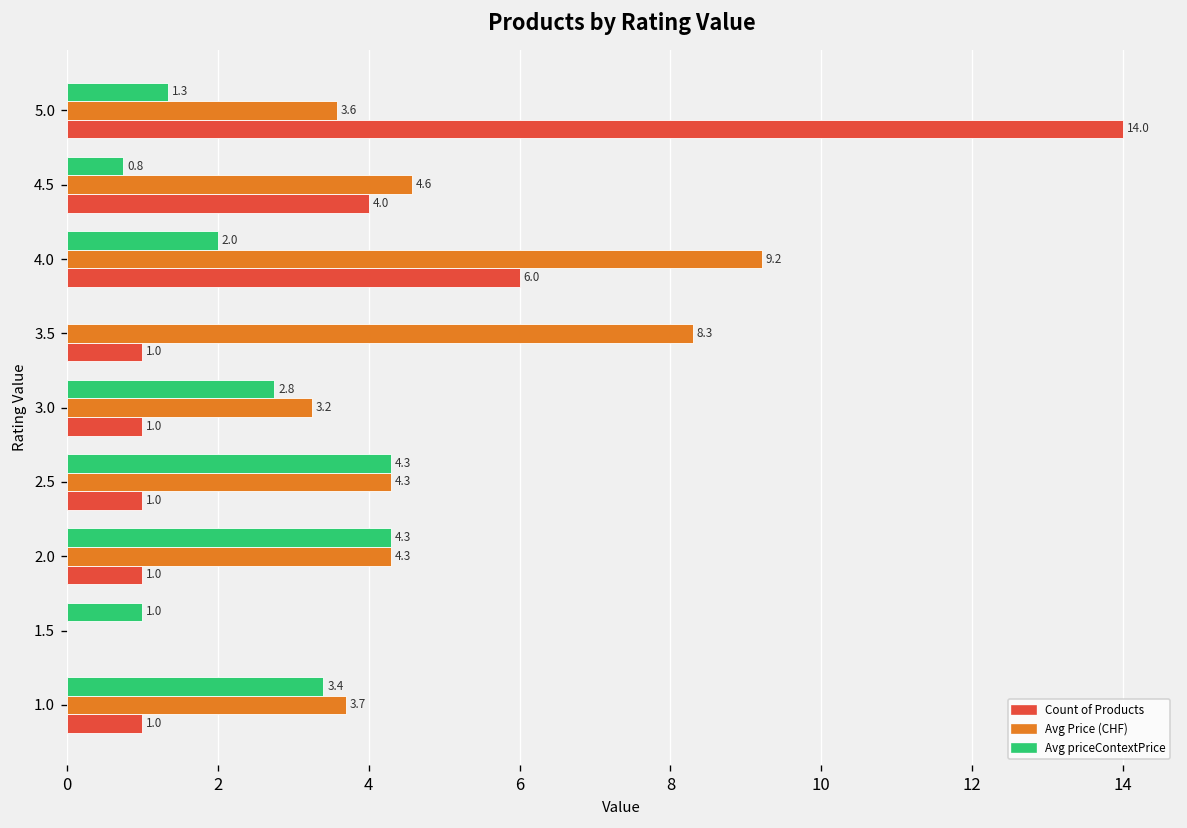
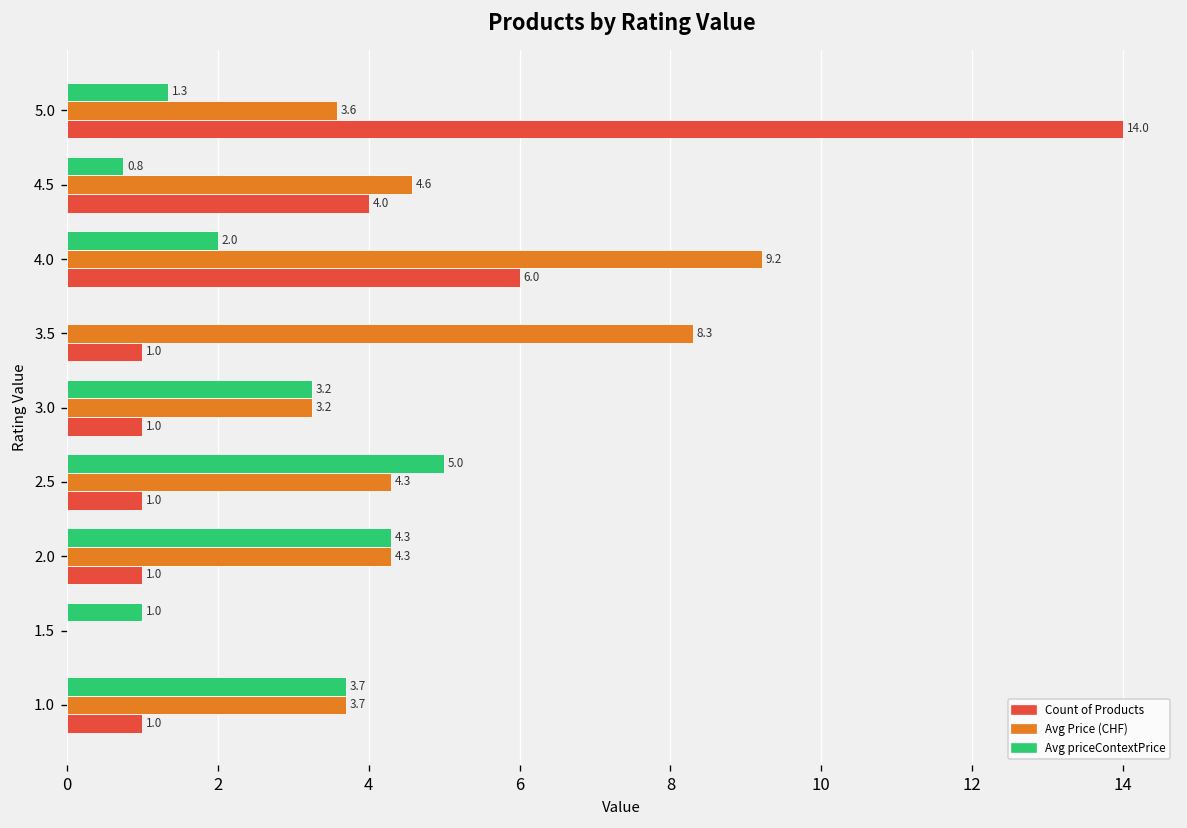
  {
    "Avg priceContextPrice": {
      "5.0": 1.3,
      "4.5": 0.8,
      "4.0": 2.0,
-     "3.0": 2.8,
-     "2.5": 4.3,
+     "3.0": 3.2,
+     "2.5": 5.0,
      "2.0": 4.3,
      "1.5": 1.0,
-     "1.0": 3.4
+     "1.0": 3.7
    }
  }
